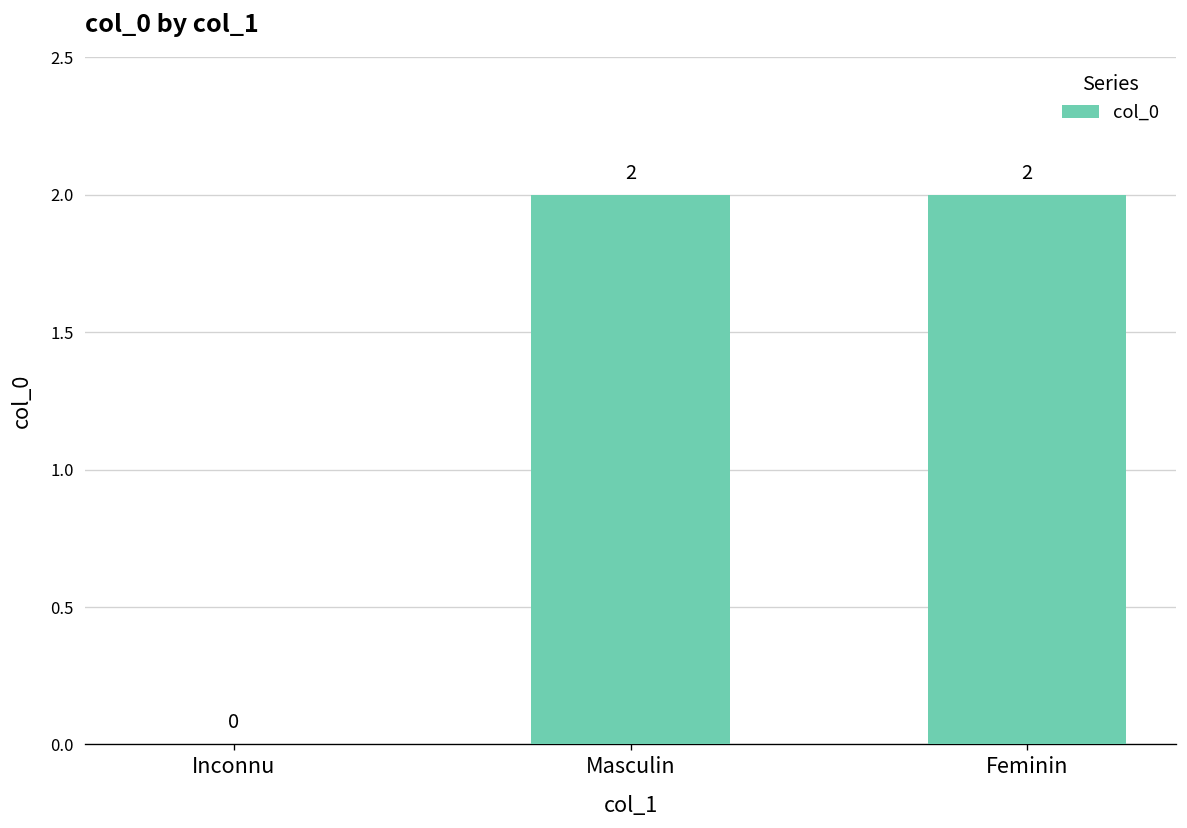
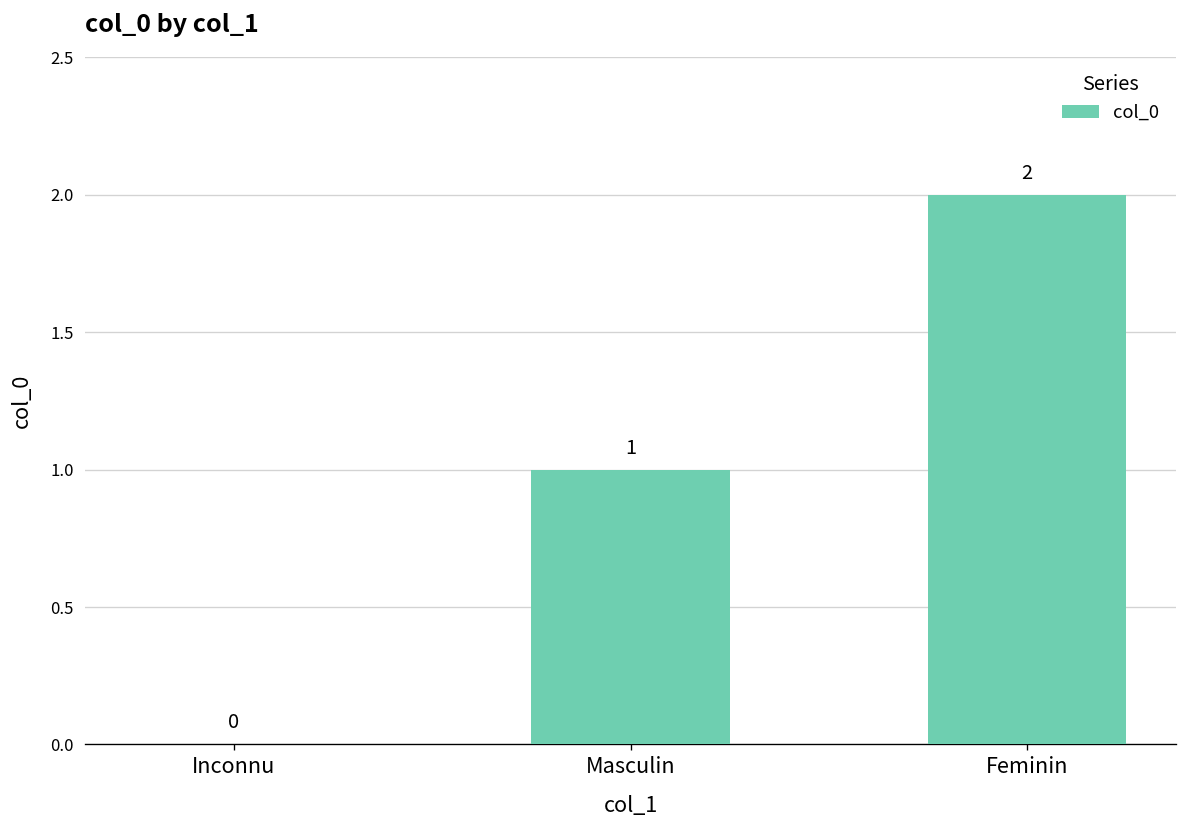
  {
    "Inconnu": 0,
-   "Masculin": 2,
+   "Masculin": 1,
    "Feminin": 2
  }
